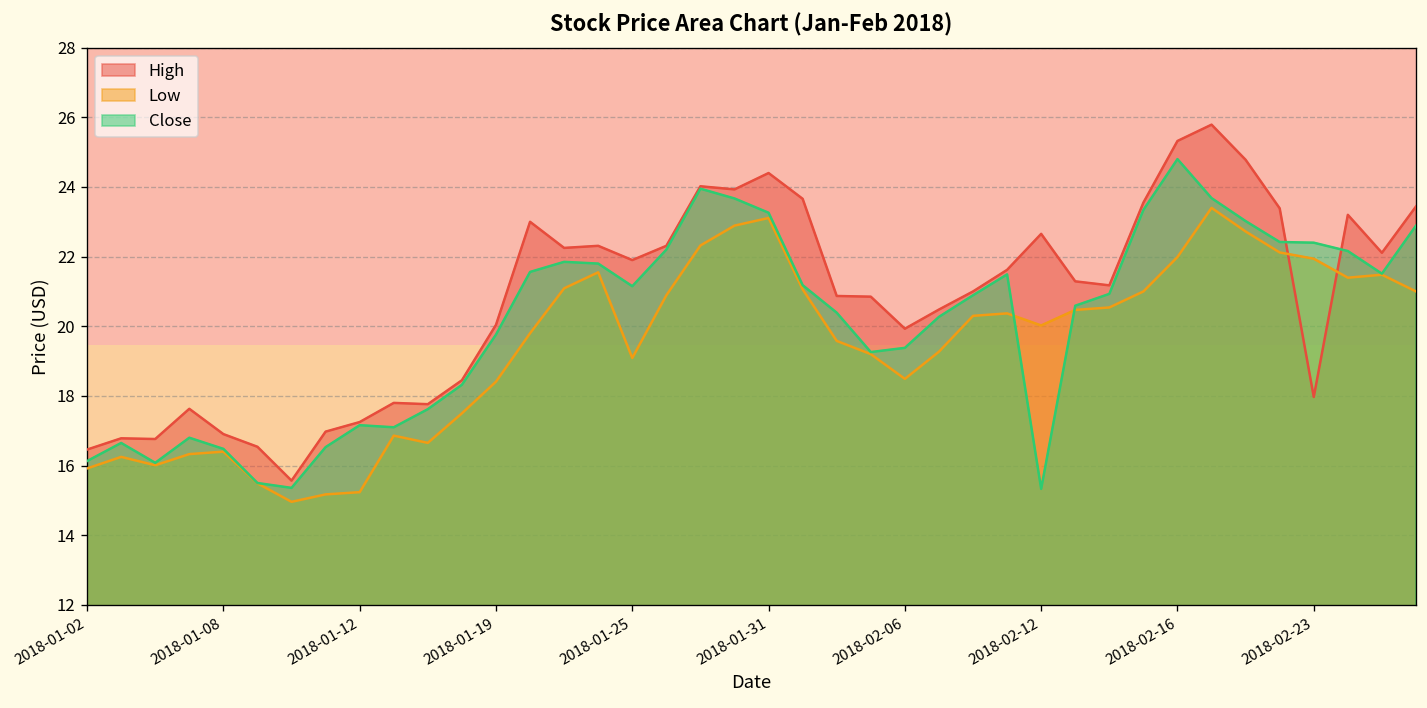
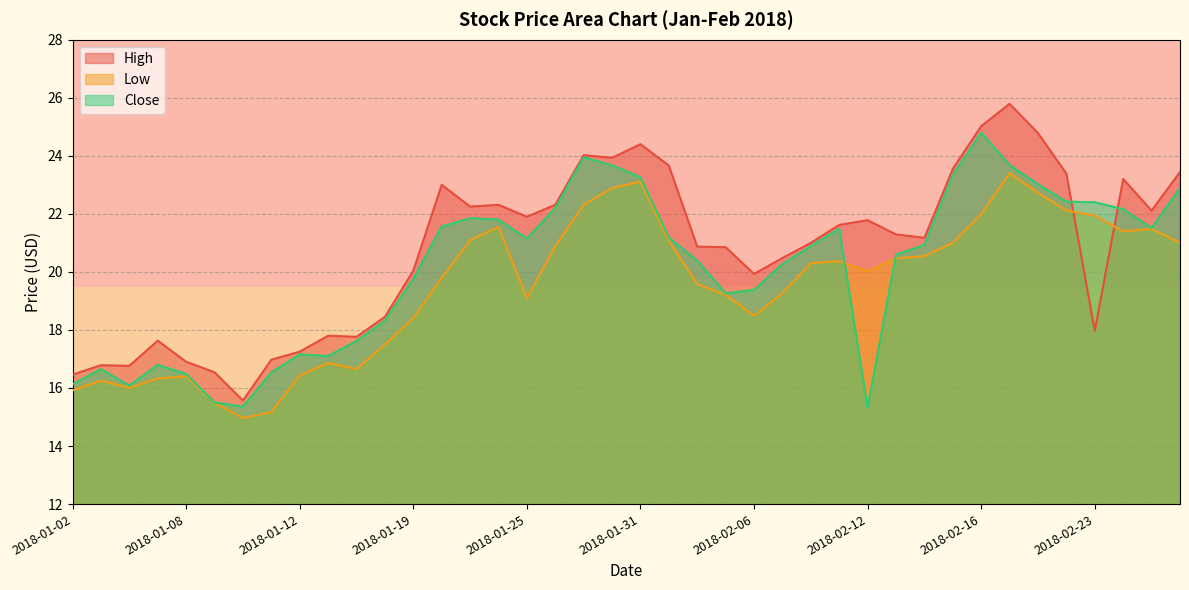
  {
    "High": {
      "2018-01-02": 16.5,
      "2018-01-08": 16.9,
      "2018-01-12": 17.3,
      "2018-01-19": 20.0,
      "2018-01-25": 21.9,
      "2018-01-31": 24.4,
      "2018-02-06": 19.9,
-     "2018-02-12": 22.7,
-     "2018-02-16": 25.3,
+     "2018-02-12": 21.8,
+     "2018-02-16": 25.0,
      "2018-02-23": 18.0
    },
    "Low": {
      "2018-01-02": 15.9,
-     "2018-01-12": 15.2,
+     "2018-01-12": 16.4,
      "2018-01-19": 18.4,
      "2018-01-25": 19.1,
      "2018-01-31": 23.1,
      "2018-02-06": 18.5,
      "2018-02-12": 20.0,
      "2018-02-16": 22.0,
      "2018-02-23": 21.9
    },
    "Close": {
      "2018-01-02": 16.1,
      "2018-01-12": 17.2,
      "2018-01-19": 19.8,
      "2018-01-25": 21.1,
      "2018-01-31": 23.3,
      "2018-02-06": 19.4,
      "2018-02-12": 15.3,
      "2018-02-16": 24.8,
      "2018-02-23": 22.4
    }
  }
